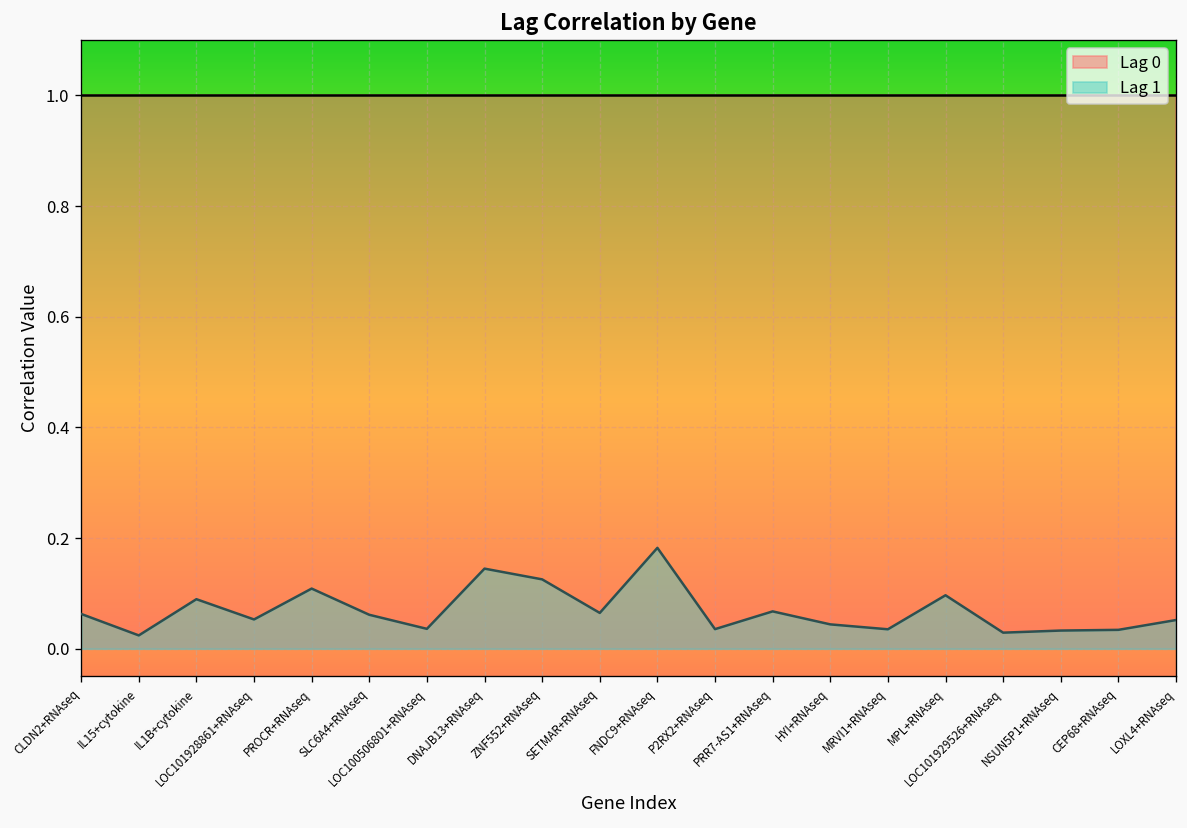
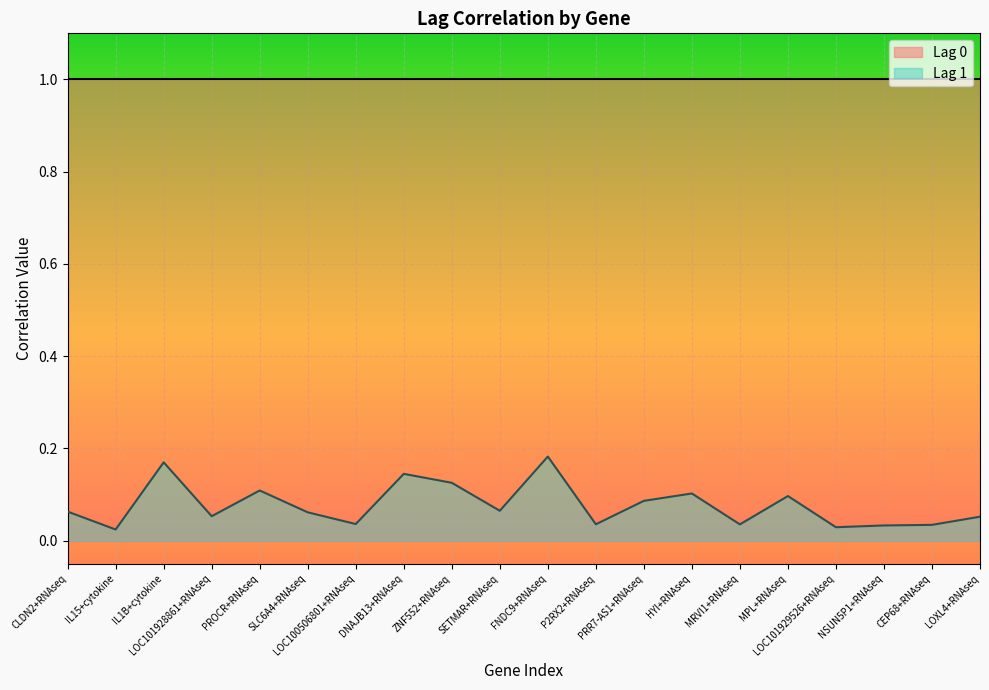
  {
    "Lag 0": {
      "CLDN2+RNAseq": 1.00,
      "IL15+cytokine": 1.00,
      "IL1B+cytokine": 1.00,
      "LOC101928861+RNAseq": 1.00,
      "PROCR+RNAseq": 1.00,
      "SLC6A4+RNAseq": 1.00,
      "LOC100506801+RNAseq": 1.00,
      "DNAJB13+RNAseq": 1.00,
      "ZNF552+RNAseq": 1.00,
      "SETMAR+RNAseq": 1.00,
      "FNDC9+RNAseq": 1.00,
      "P2RX2+RNAseq": 1.00,
      "PRR7-AS1+RNAseq": 1.00,
      "HYI+RNAseq": 1.00,
      "MRVI1+RNAseq": 1.00,
      "MPL+RNAseq": 1.00,
      "LOC101929526+RNAseq": 1.00,
      "NSUN5P1+RNAseq": 1.00,
      "LOXL4+RNAseq": 1.00
    },
    "Lag 1": {
      "CLDN2+RNAseq": 0.06,
      "IL15+cytokine": 0.02,
-     "IL1B+cytokine": 0.09,
+     "IL1B+cytokine": 0.17,
      "LOC101928861+RNAseq": 0.05,
      "PROCR+RNAseq": 0.11,
      "SLC6A4+RNAseq": 0.06,
      "LOC100506801+RNAseq": 0.04,
      "DNAJB13+RNAseq": 0.14,
      "ZNF552+RNAseq": 0.13,
      "SETMAR+RNAseq": 0.06,
      "FNDC9+RNAseq": 0.18,
      "P2RX2+RNAseq": 0.04,
-     "PRR7-AS1+RNAseq": 0.07,
-     "HYI+RNAseq": 0.04,
+     "PRR7-AS1+RNAseq": 0.09,
+     "HYI+RNAseq": 0.10,
      "MRVI1+RNAseq": 0.04,
      "MPL+RNAseq": 0.10,
      "LOC101929526+RNAseq": 0.03,
      "NSUN5P1+RNAseq": 0.03,
      "CEP68+RNAseq": 0.03,
      "LOXL4+RNAseq": 0.05
    }
  }
